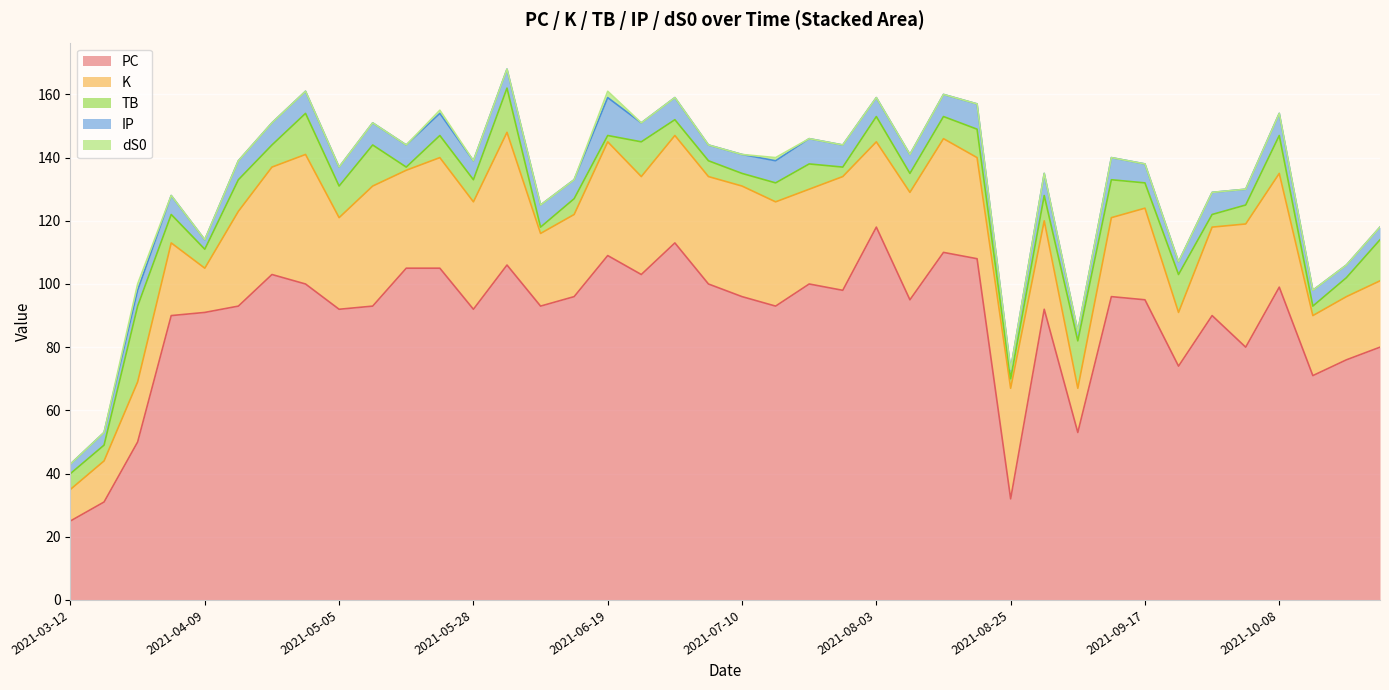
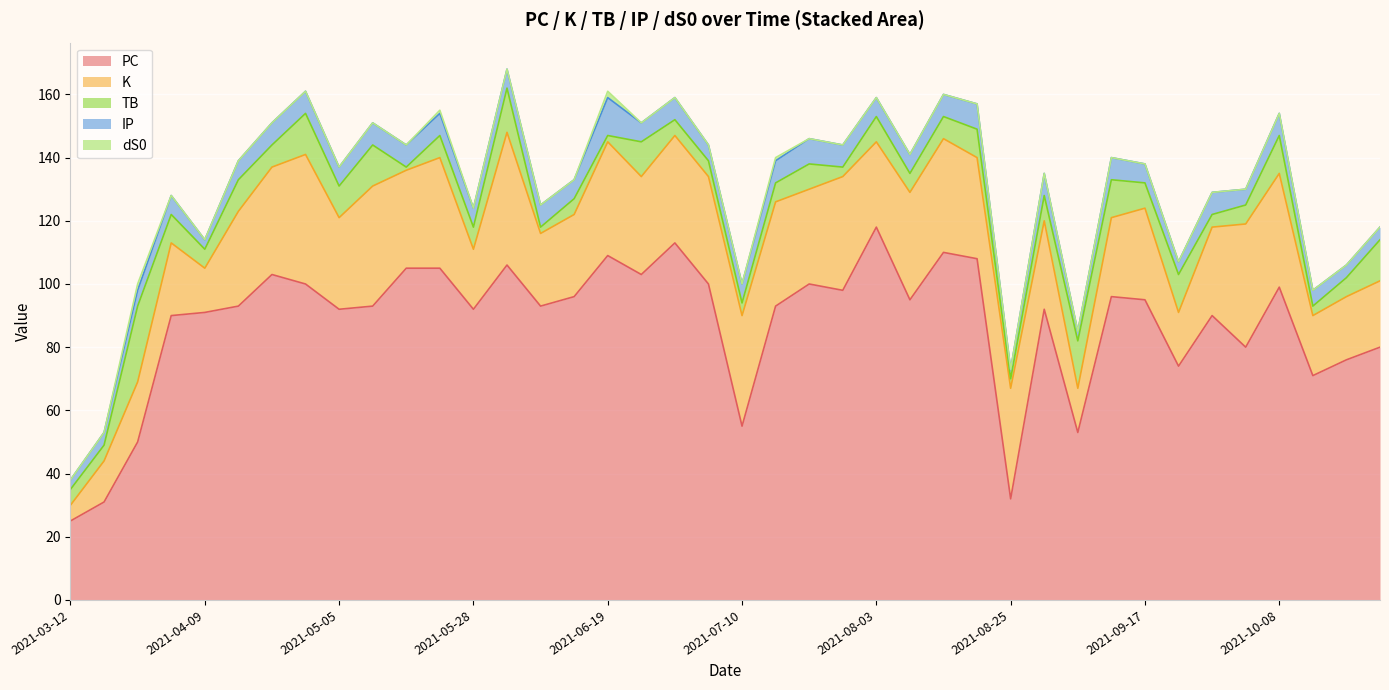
  {
    "PC": {
      "2021-03-12": 25,
      "2021-04-09": 91,
      "2021-05-05": 92,
      "2021-05-28": 92,
      "2021-06-19": 109,
-     "2021-07-10": 96,
+     "2021-07-10": 55,
      "2021-08-03": 118,
      "2021-08-25": 32,
      "2021-09-17": 95,
      "2021-10-08": 99
    },
    "K": {
-     "2021-03-12": 10,
+     "2021-03-12": 5,
      "2021-04-09": 14,
      "2021-05-05": 29,
-     "2021-05-28": 34,
+     "2021-05-28": 19,
      "2021-06-19": 36,
      "2021-07-10": 35,
      "2021-08-03": 27,
      "2021-08-25": 35,
      "2021-09-17": 29,
      "2021-10-08": 36
    },
    "IP": {
      "2021-06-19": 12
    }
  }
